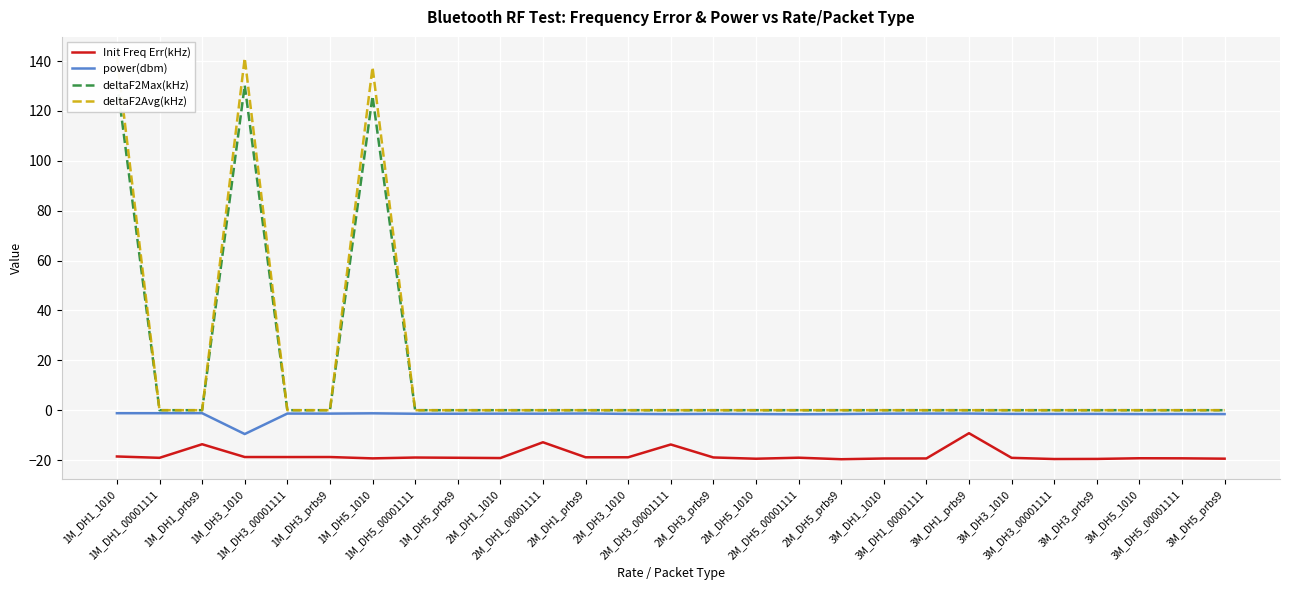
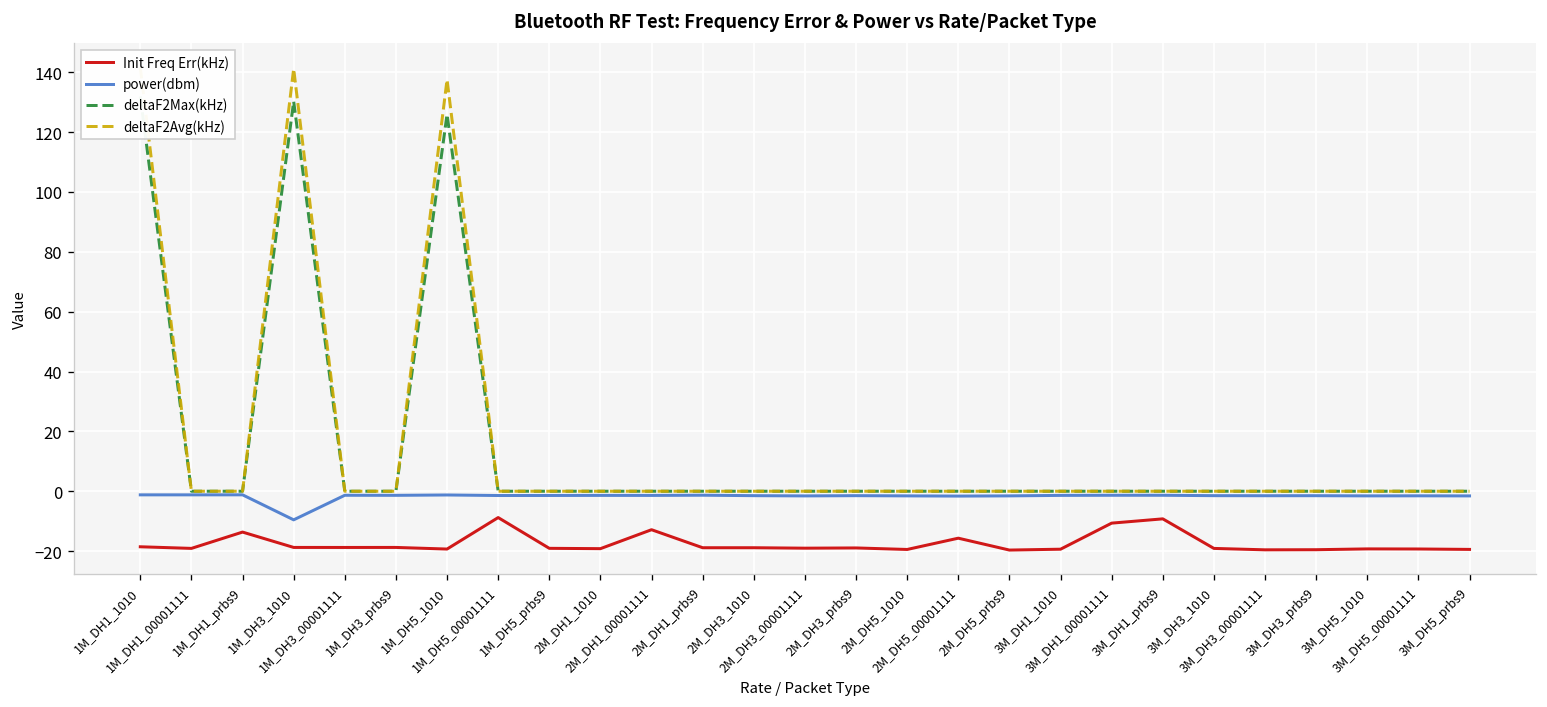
  {
    "Init Freq Err(kHz)": {
      "1M_DH1_1010": -19,
      "1M_DH1_00001111": -19,
      "1M_DH1_prbs9": -14,
      "1M_DH3_1010": -19,
      "1M_DH3_00001111": -19,
      "1M_DH3_prbs9": -19,
      "1M_DH5_1010": -19,
-     "1M_DH5_00001111": -19,
+     "1M_DH5_00001111": -9,
      "1M_DH5_prbs9": -19,
      "2M_DH1_1010": -19,
      "2M_DH1_00001111": -13,
      "2M_DH1_prbs9": -19,
      "2M_DH3_1010": -19,
-     "2M_DH3_00001111": -14,
+     "2M_DH3_00001111": -19,
      "2M_DH3_prbs9": -19,
      "2M_DH5_1010": -19,
-     "2M_DH5_00001111": -19,
+     "2M_DH5_00001111": -16,
      "2M_DH5_prbs9": -20,
      "3M_DH1_1010": -19,
-     "3M_DH1_00001111": -19,
+     "3M_DH1_00001111": -11,
      "3M_DH1_prbs9": -9,
      "3M_DH3_1010": -19,
      "3M_DH3_00001111": -20,
      "3M_DH3_prbs9": -20,
      "3M_DH5_1010": -19,
      "3M_DH5_00001111": -19,
      "3M_DH5_prbs9": -19
    },
    "power(dbm)": {
      "1M_DH1_1010": -1,
      "1M_DH1_00001111": -1,
      "1M_DH1_prbs9": -1,
      "1M_DH3_1010": -10,
      "1M_DH3_00001111": -1,
      "1M_DH3_prbs9": -1,
      "1M_DH5_1010": -1,
      "1M_DH5_00001111": -1,
      "1M_DH5_prbs9": -1,
      "2M_DH1_1010": -1,
      "2M_DH1_00001111": -1,
      "2M_DH1_prbs9": -1,
      "2M_DH3_1010": -1,
      "2M_DH3_00001111": -2,
      "2M_DH3_prbs9": -1,
      "2M_DH5_1010": -2,
      "2M_DH5_00001111": -2,
      "2M_DH5_prbs9": -2,
      "3M_DH1_1010": -1,
      "3M_DH1_00001111": -1,
      "3M_DH1_prbs9": -1,
      "3M_DH3_1010": -1,
      "3M_DH3_00001111": -2,
      "3M_DH3_prbs9": -1,
      "3M_DH5_1010": -2,
      "3M_DH5_00001111": -2,
      "3M_DH5_prbs9": -2
    },
    "deltaF2Max(kHz)": {
      "1M_DH3_1010": 130,
      "1M_DH5_1010": 126
    },
    "deltaF2Avg(kHz)": {
      "1M_DH3_1010": 141,
      "1M_DH5_1010": 138
    }
  }
